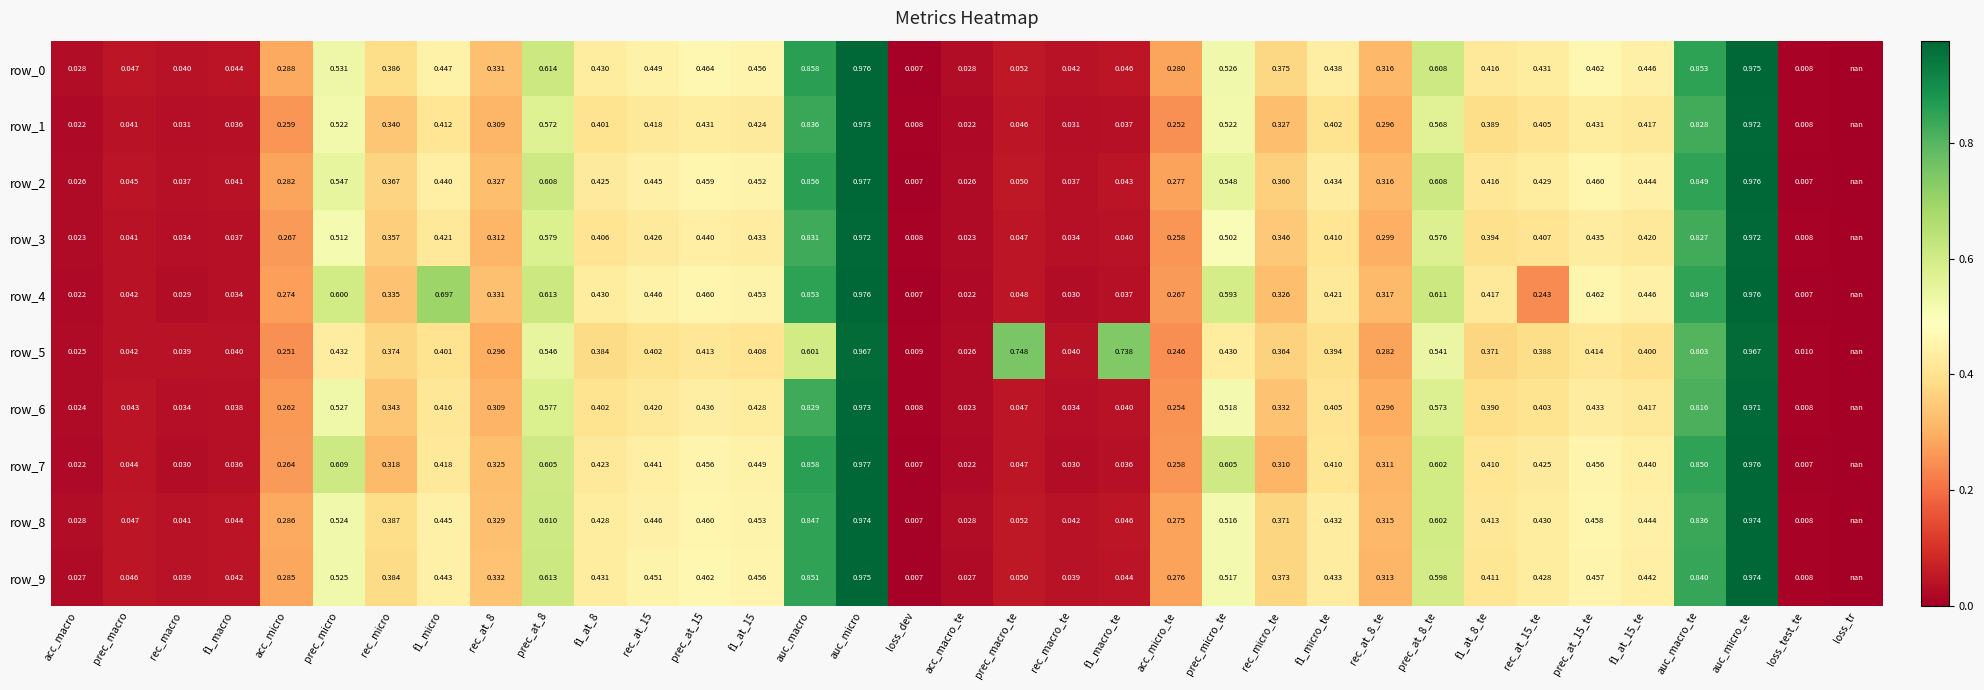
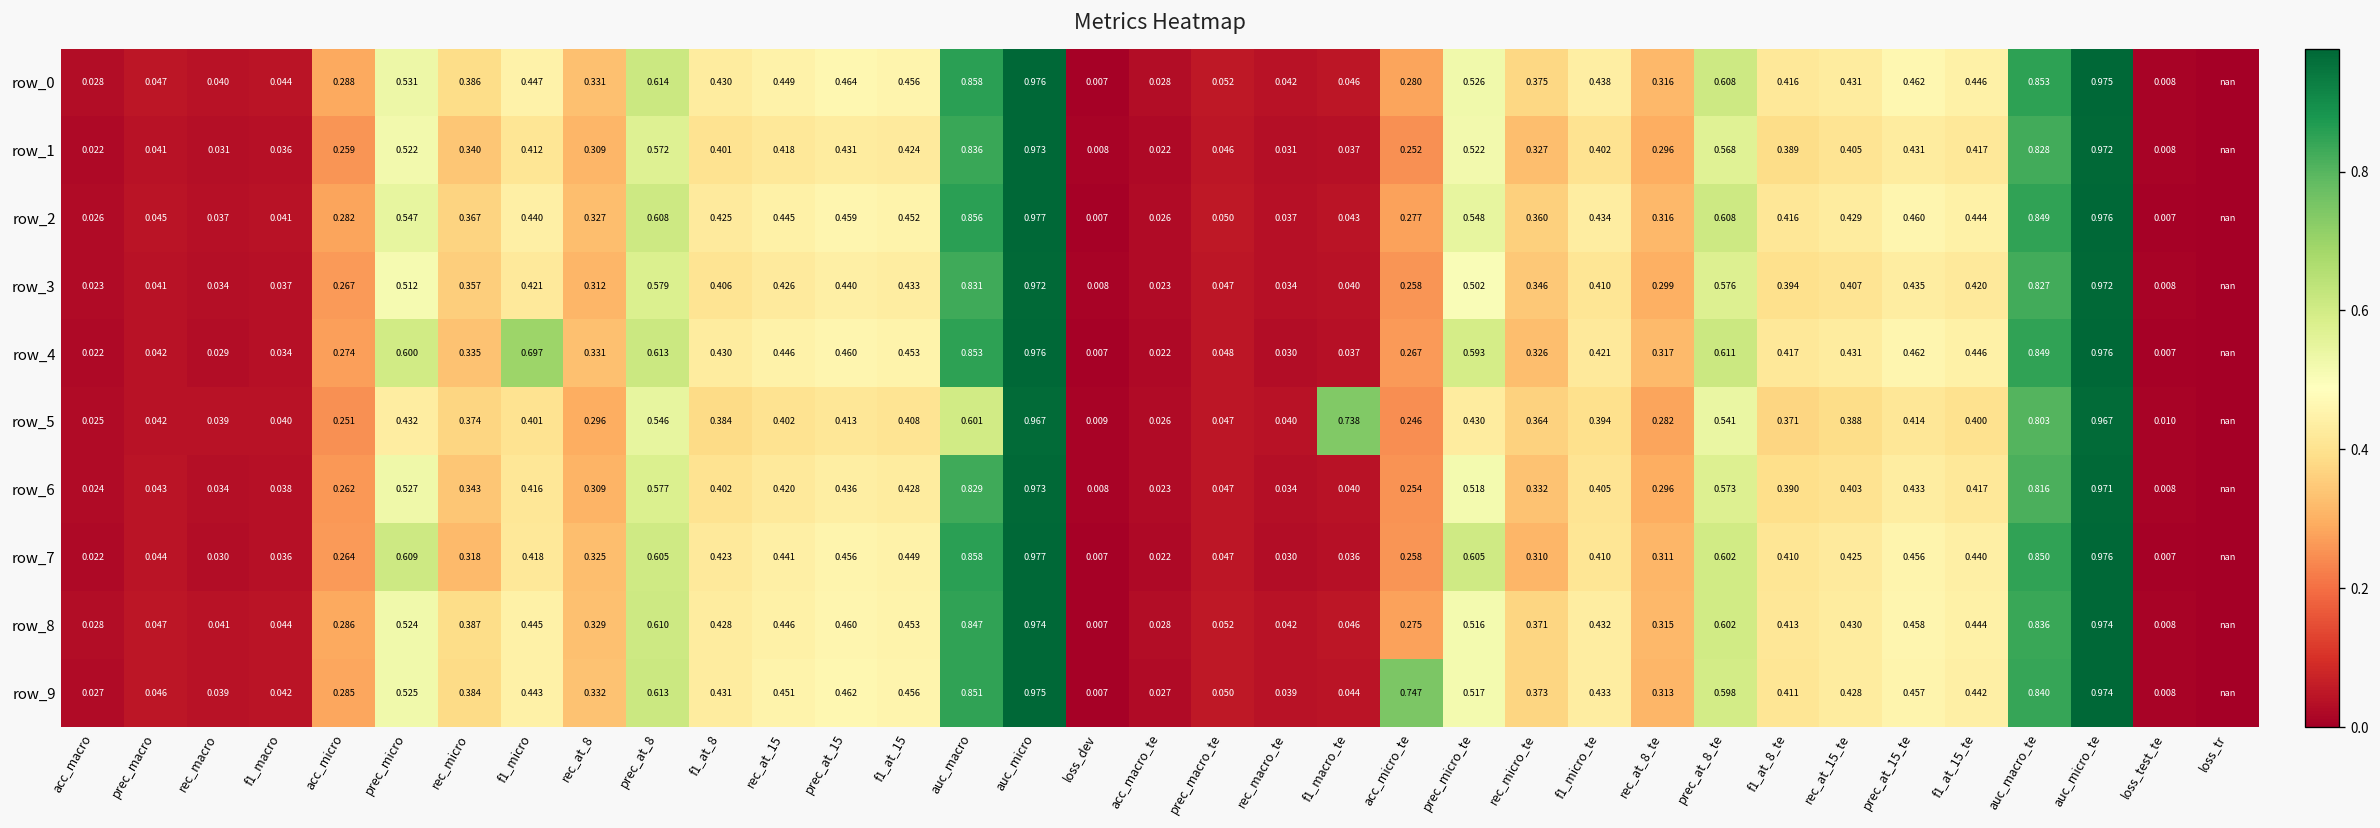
  {
    "row_4": {
      "acc_macro": 0.022,
      "prec_macro": 0.042,
      "rec_macro": 0.029,
      "f1_macro": 0.034,
      "acc_micro": 0.274,
      "prec_micro": 0.600,
      "rec_micro": 0.335,
      "f1_micro": 0.697,
      "rec_at_8": 0.331,
      "prec_at_8": 0.613,
      "f1_at_8": 0.430,
      "rec_at_15": 0.446,
      "prec_at_15": 0.460,
      "f1_at_15": 0.453,
      "auc_macro": 0.853,
      "auc_micro": 0.976,
      "loss_dev": 0.007,
      "acc_macro_te": 0.022,
      "prec_macro_te": 0.048,
      "rec_macro_te": 0.030,
      "f1_macro_te": 0.037,
      "acc_micro_te": 0.267,
      "prec_micro_te": 0.593,
      "rec_micro_te": 0.326,
      "f1_micro_te": 0.421,
      "rec_at_8_te": 0.317,
      "prec_at_8_te": 0.611,
      "f1_at_8_te": 0.417,
-     "rec_at_15_te": 0.243,
+     "rec_at_15_te": 0.431,
      "prec_at_15_te": 0.462,
      "f1_at_15_te": 0.446,
      "auc_macro_te": 0.849,
      "auc_micro_te": 0.976,
      "loss_test_te": 0.007
    },
    "row_5": {
      "acc_macro": 0.025,
      "prec_macro": 0.042,
      "rec_macro": 0.039,
      "f1_macro": 0.040,
      "acc_micro": 0.251,
      "prec_micro": 0.432,
      "rec_micro": 0.374,
      "f1_micro": 0.401,
      "rec_at_8": 0.296,
      "prec_at_8": 0.546,
      "f1_at_8": 0.384,
      "rec_at_15": 0.402,
      "prec_at_15": 0.413,
      "f1_at_15": 0.408,
      "auc_macro": 0.601,
      "auc_micro": 0.967,
      "loss_dev": 0.009,
      "acc_macro_te": 0.026,
-     "prec_macro_te": 0.748,
+     "prec_macro_te": 0.047,
      "rec_macro_te": 0.040,
      "f1_macro_te": 0.738,
      "acc_micro_te": 0.246,
      "prec_micro_te": 0.430,
      "rec_micro_te": 0.364,
      "f1_micro_te": 0.394,
      "rec_at_8_te": 0.282,
      "prec_at_8_te": 0.541,
      "f1_at_8_te": 0.371,
      "rec_at_15_te": 0.388,
      "prec_at_15_te": 0.414,
      "f1_at_15_te": 0.400,
      "auc_macro_te": 0.803,
      "auc_micro_te": 0.967,
      "loss_test_te": 0.010
    },
    "row_9": {
      "acc_macro": 0.027,
      "prec_macro": 0.046,
      "rec_macro": 0.039,
      "f1_macro": 0.042,
      "acc_micro": 0.285,
      "prec_micro": 0.525,
      "rec_micro": 0.384,
      "f1_micro": 0.443,
      "rec_at_8": 0.332,
      "prec_at_8": 0.613,
      "f1_at_8": 0.431,
      "rec_at_15": 0.451,
      "prec_at_15": 0.462,
      "f1_at_15": 0.456,
      "auc_macro": 0.851,
      "auc_micro": 0.975,
      "loss_dev": 0.007,
      "acc_macro_te": 0.027,
      "prec_macro_te": 0.050,
      "rec_macro_te": 0.039,
      "f1_macro_te": 0.044,
-     "acc_micro_te": 0.276,
+     "acc_micro_te": 0.747,
      "prec_micro_te": 0.517,
      "rec_micro_te": 0.373,
      "f1_micro_te": 0.433,
      "rec_at_8_te": 0.313,
      "prec_at_8_te": 0.598,
      "f1_at_8_te": 0.411,
      "rec_at_15_te": 0.428,
      "prec_at_15_te": 0.457,
      "f1_at_15_te": 0.442,
      "auc_macro_te": 0.840,
      "auc_micro_te": 0.974,
      "loss_test_te": 0.008
    }
  }
